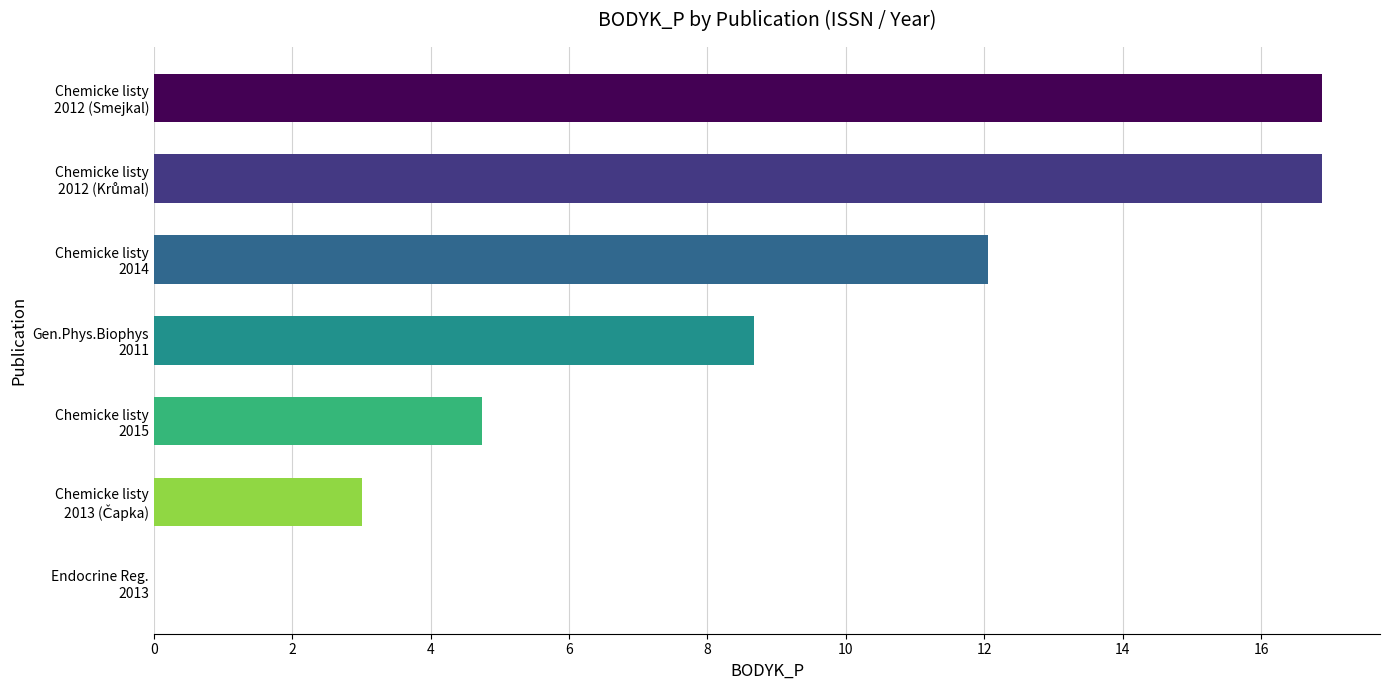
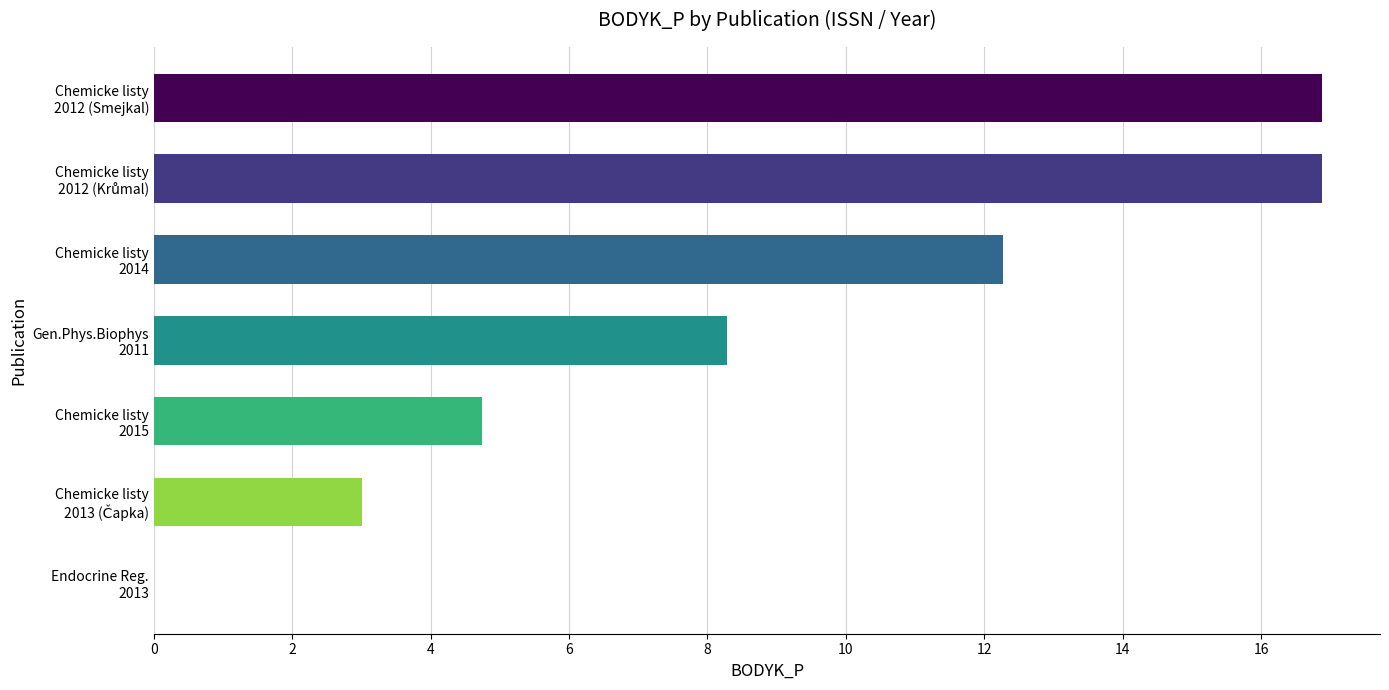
  {
    "Chemicke listy 2012 (Smejkal)": 16.9,
    "Chemicke listy 2012 (Krůmal)": 16.9,
-   "Chemicke listy 2014": 12.1,
-   "Gen.Phys.Biophys 2011": 8.7,
+   "Chemicke listy 2014": 12.3,
+   "Gen.Phys.Biophys 2011": 8.3,
    "Chemicke listy 2015": 4.7,
    "Chemicke listy 2013 (Čapka)": 3.0,
    "Endocrine Reg. 2013": 0.0
  }
